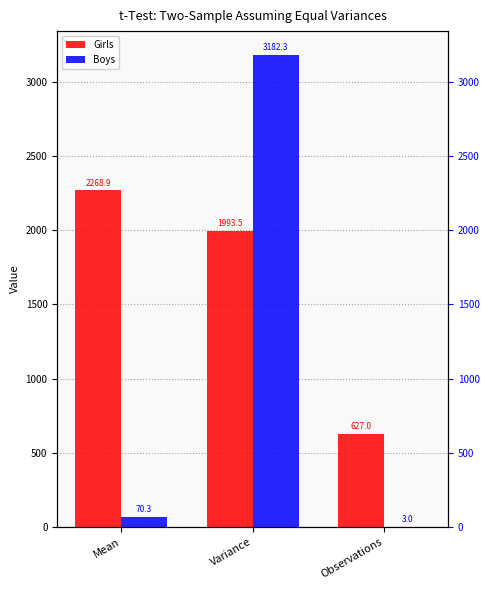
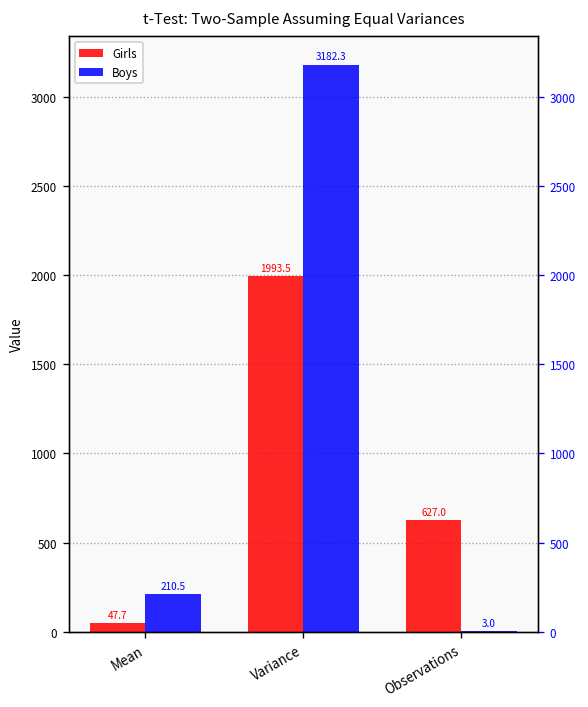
  {
    "Girls": {
-     "Mean": 2268.9,
+     "Mean": 47.7,
      "Variance": 1993.5,
      "Observations": 627.0
    },
    "Boys": {
-     "Mean": 70.3,
+     "Mean": 210.5,
      "Variance": 3182.3,
      "Observations": 3.0
    }
  }
